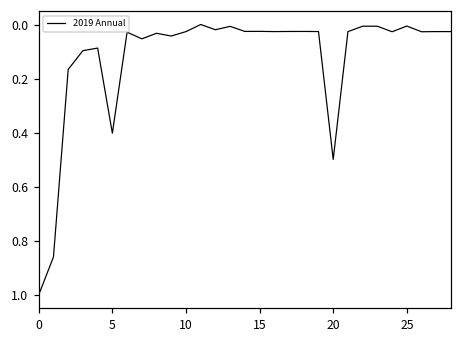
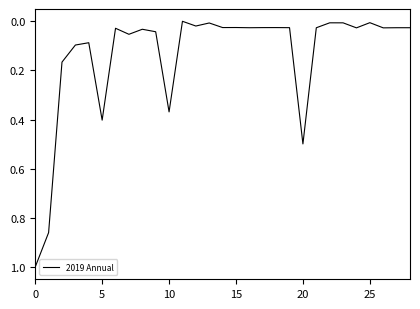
  {
    "0": 1.00,
    "5": 0.40,
-   "10": 0.03,
+   "10": 0.37,
    "15": 0.03,
    "20": 0.50,
    "25": 0.01
  }
